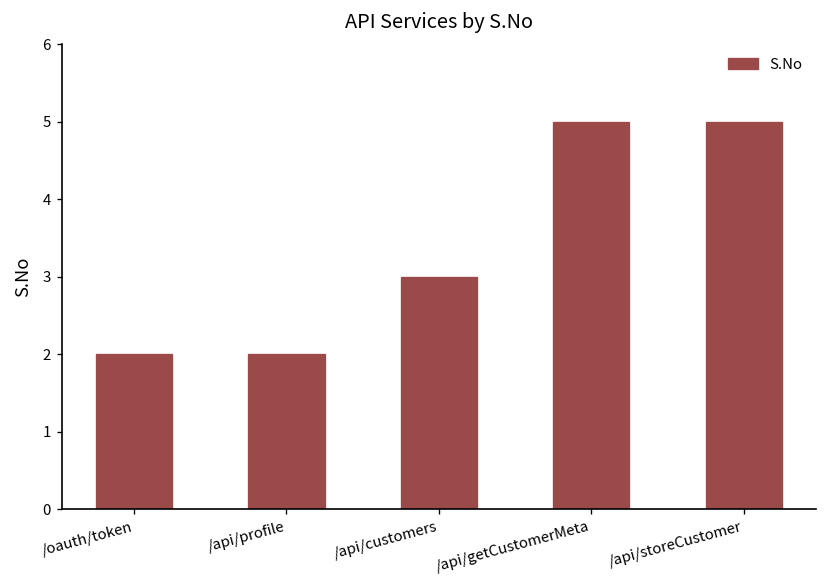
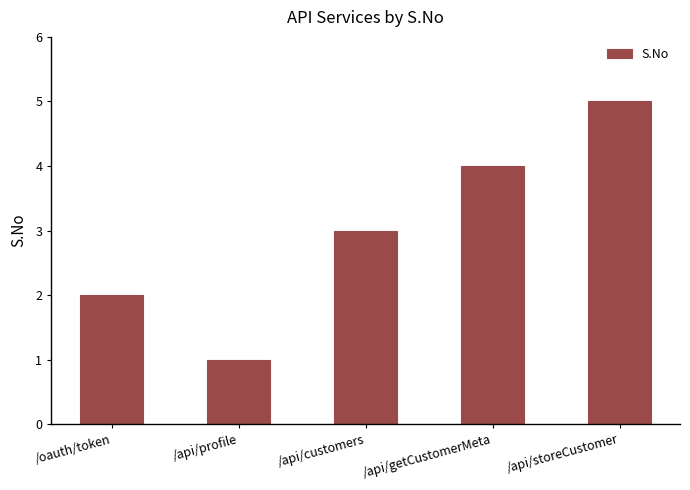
  {
    "/oauth/token": 2,
-   "/api/profile": 2,
+   "/api/profile": 1,
    "/api/customers": 3,
-   "/api/getCustomerMeta": 5,
+   "/api/getCustomerMeta": 4,
    "/api/storeCustomer": 5
  }
